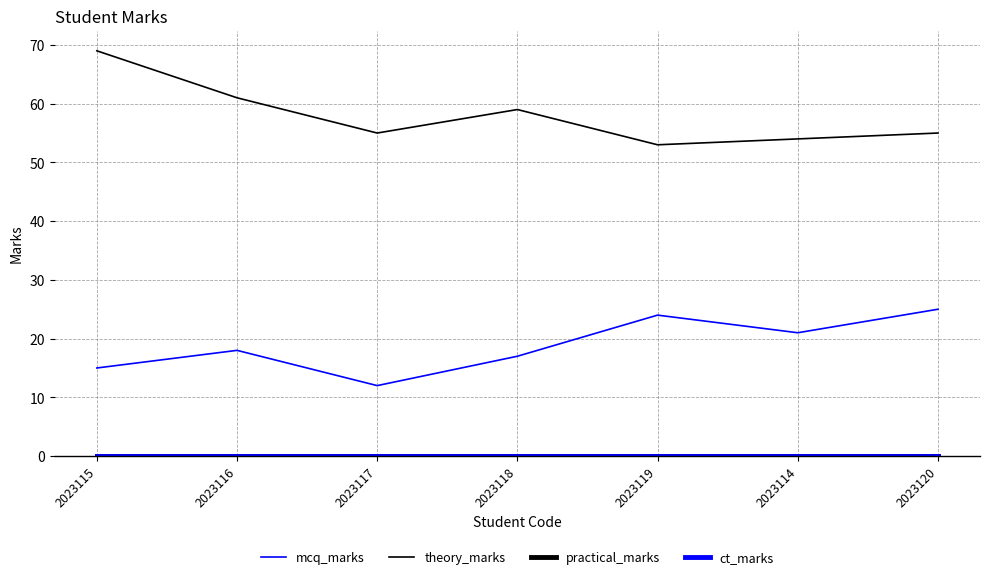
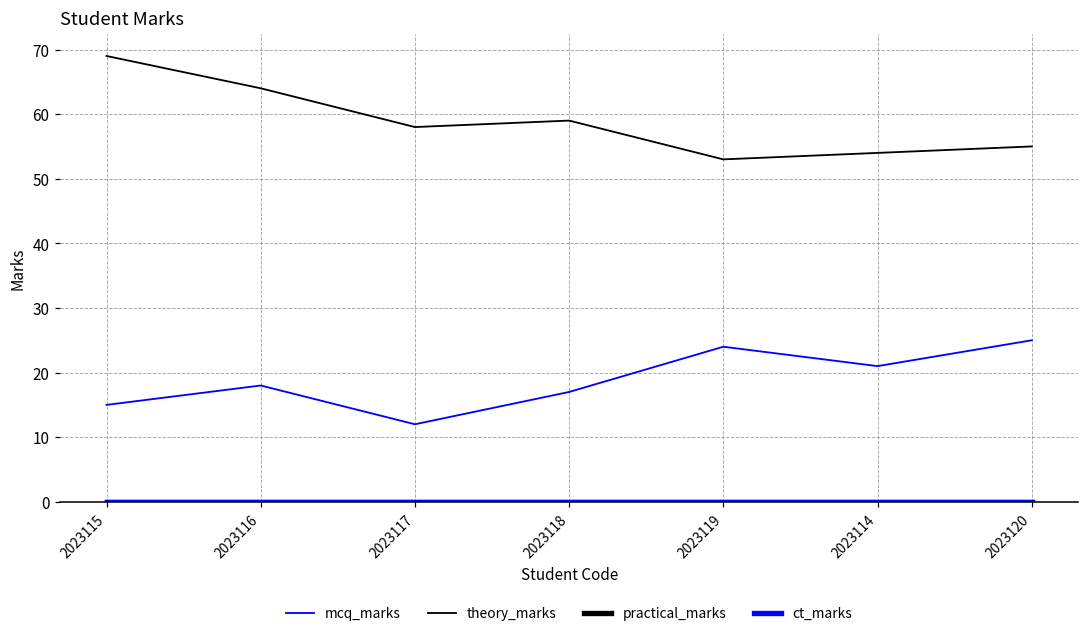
  {
    "theory_marks": {
      "2023115": 69,
-     "2023116": 61,
-     "2023117": 55,
+     "2023116": 64,
+     "2023117": 58,
      "2023118": 59,
      "2023119": 53,
      "2023114": 54,
      "2023120": 55
    }
  }
